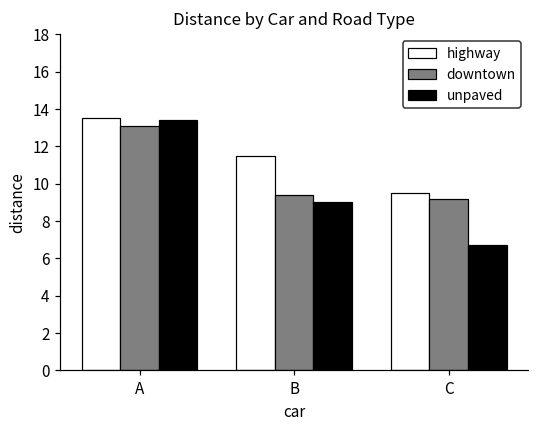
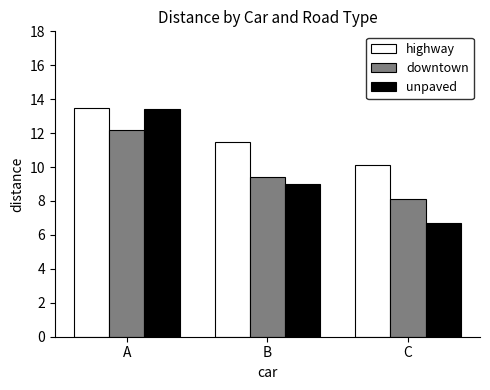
  {
    "highway": {
      "A": 13.5,
      "B": 11.5,
-     "C": 9.5
+     "C": 10.1
    },
    "downtown": {
-     "A": 13.1,
+     "A": 12.2,
      "B": 9.4,
-     "C": 9.2
+     "C": 8.1
    },
    "unpaved": {
      "A": 13.4,
      "B": 9.0,
      "C": 6.7
    }
  }
